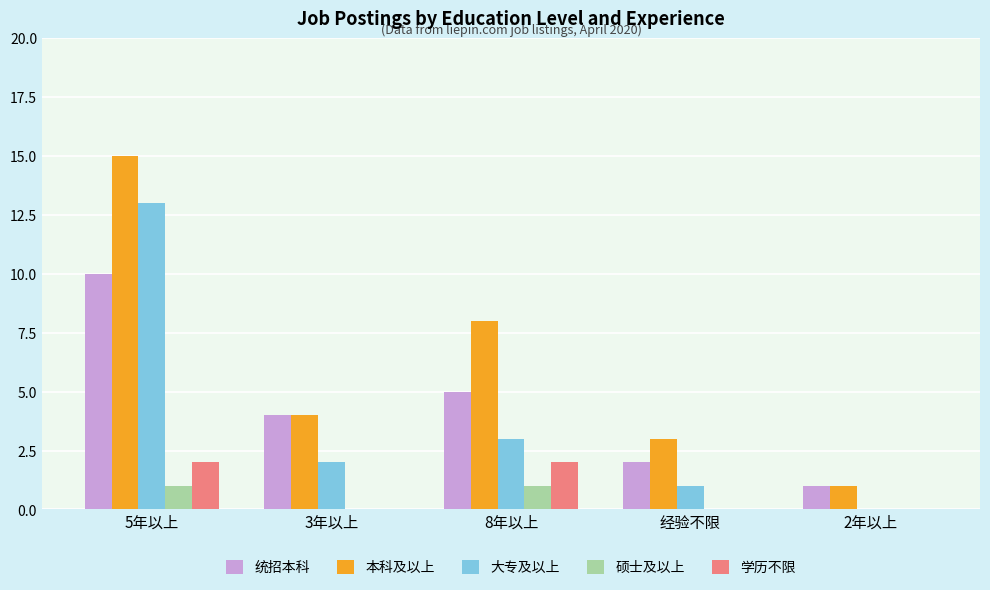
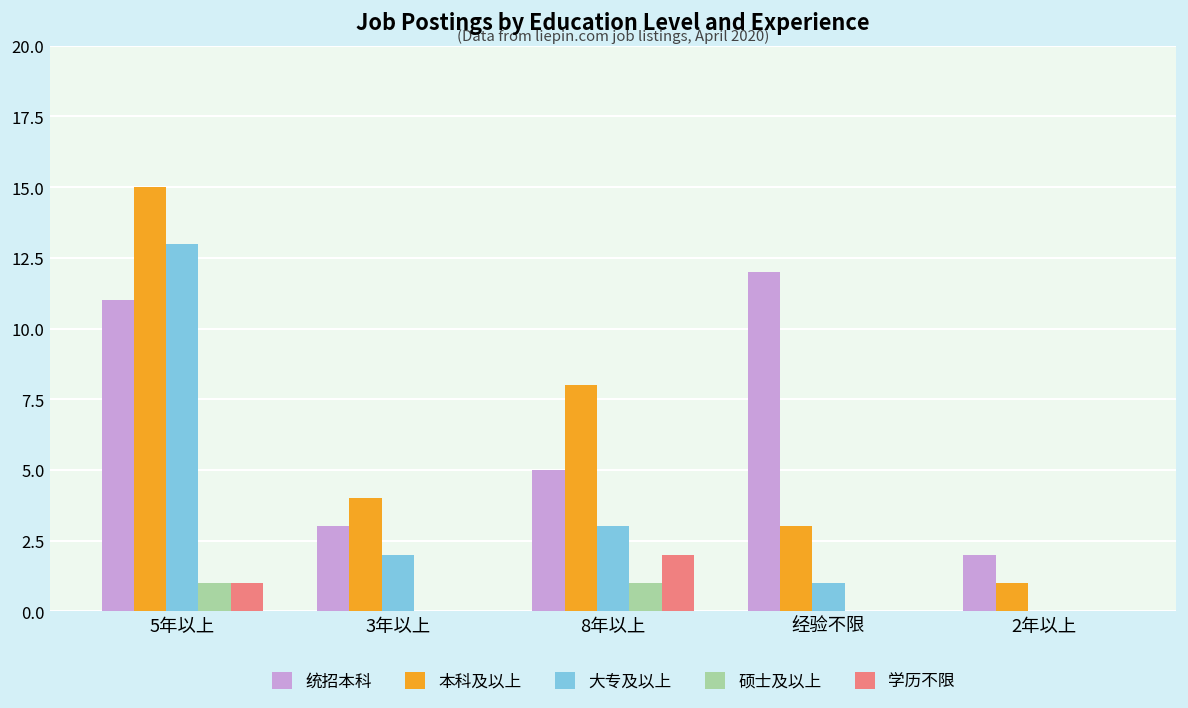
  {
    "统招本科": {
-     "5年以上": 10,
-     "3年以上": 4,
+     "5年以上": 11,
+     "3年以上": 3,
      "8年以上": 5,
-     "经验不限": 2,
-     "2年以上": 1
+     "经验不限": 12,
+     "2年以上": 2
    },
    "本科及以上": {
      "5年以上": 15,
      "3年以上": 4,
      "8年以上": 8,
      "经验不限": 3,
      "2年以上": 1
    },
    "大专及以上": {
      "5年以上": 13,
      "3年以上": 2,
      "8年以上": 3,
      "经验不限": 1,
      "2年以上": 0
    },
    "硕士及以上": {
      "5年以上": 1,
      "3年以上": 0,
      "8年以上": 1,
      "经验不限": 0,
      "2年以上": 0
    },
    "学历不限": {
-     "5年以上": 2,
+     "5年以上": 1,
      "3年以上": 0,
      "8年以上": 2,
      "经验不限": 0,
      "2年以上": 0
    }
  }
